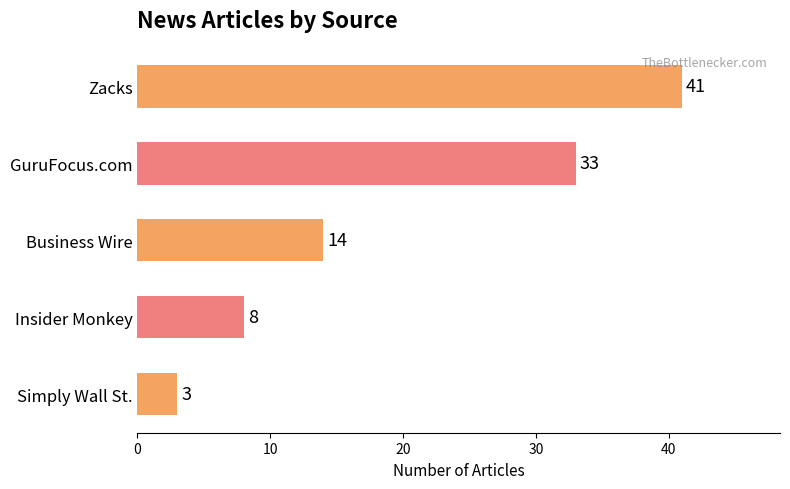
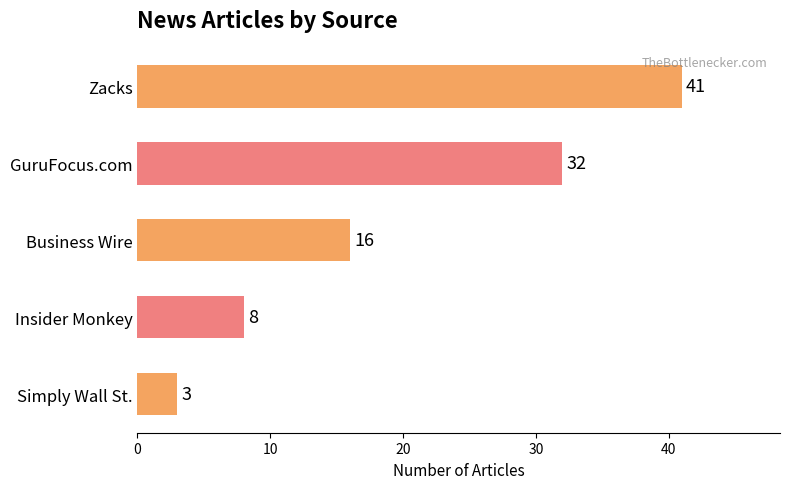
  {
    "Zacks": 41,
-   "GuruFocus.com": 33,
-   "Business Wire": 14,
+   "GuruFocus.com": 32,
+   "Business Wire": 16,
    "Insider Monkey": 8,
    "Simply Wall St.": 3
  }
